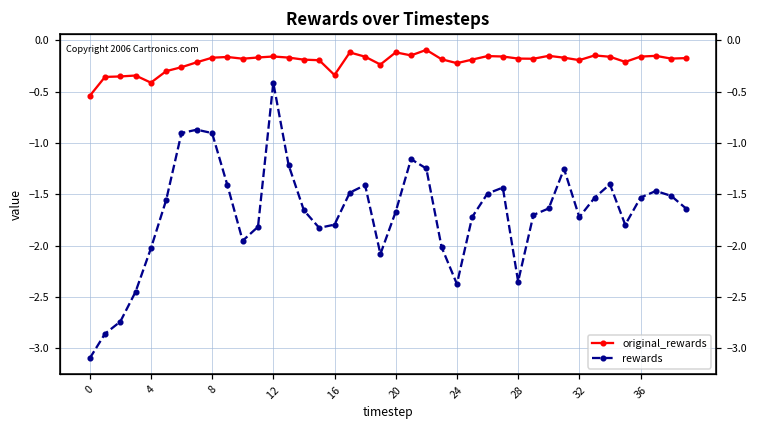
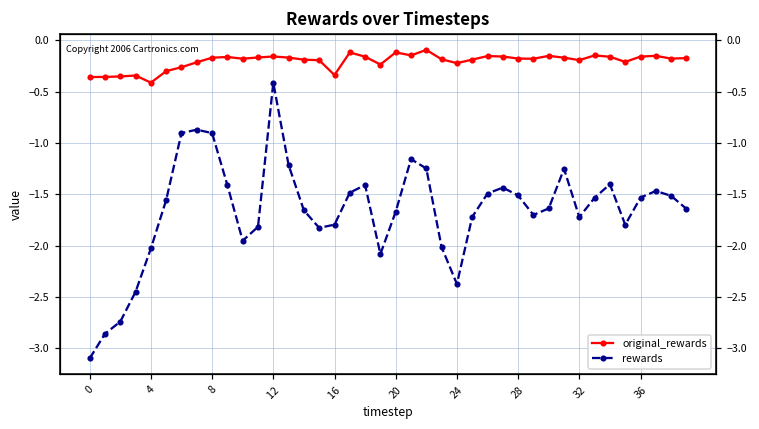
  {
    "original_rewards": {
-     "0": -0.5,
+     "0": -0.4,
      "4": -0.4,
      "8": -0.2,
      "12": -0.2,
      "16": -0.3,
      "20": -0.1,
      "24": -0.2,
      "28": -0.2,
      "32": -0.2,
      "36": -0.2
    },
    "rewards": {
      "0": -3.1,
      "4": -2.0,
      "8": -0.9,
      "12": -0.4,
      "16": -1.8,
      "20": -1.7,
      "24": -2.4,
-     "28": -2.4,
+     "28": -1.5,
      "32": -1.7,
      "36": -1.5
    }
  }
